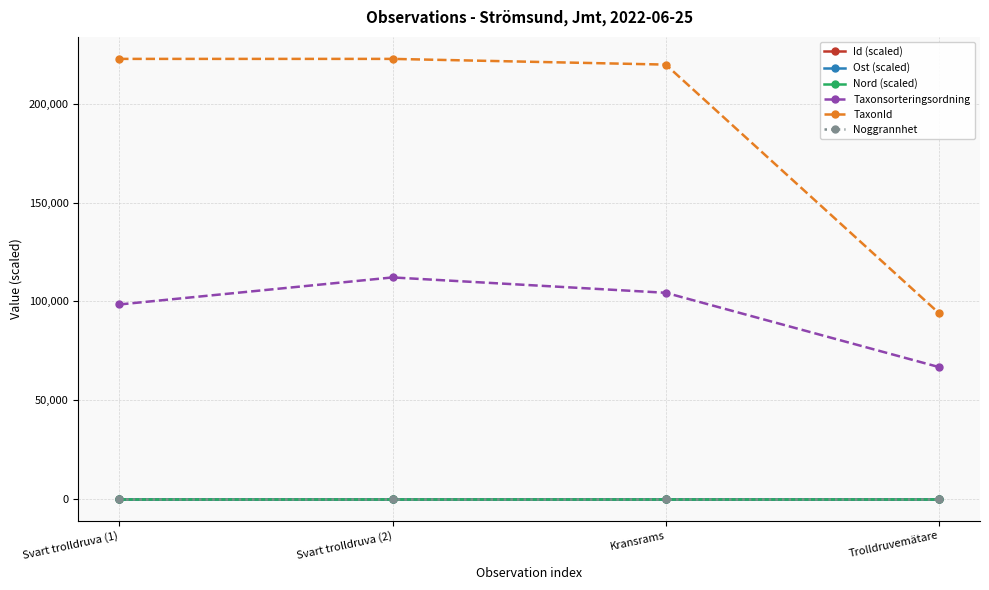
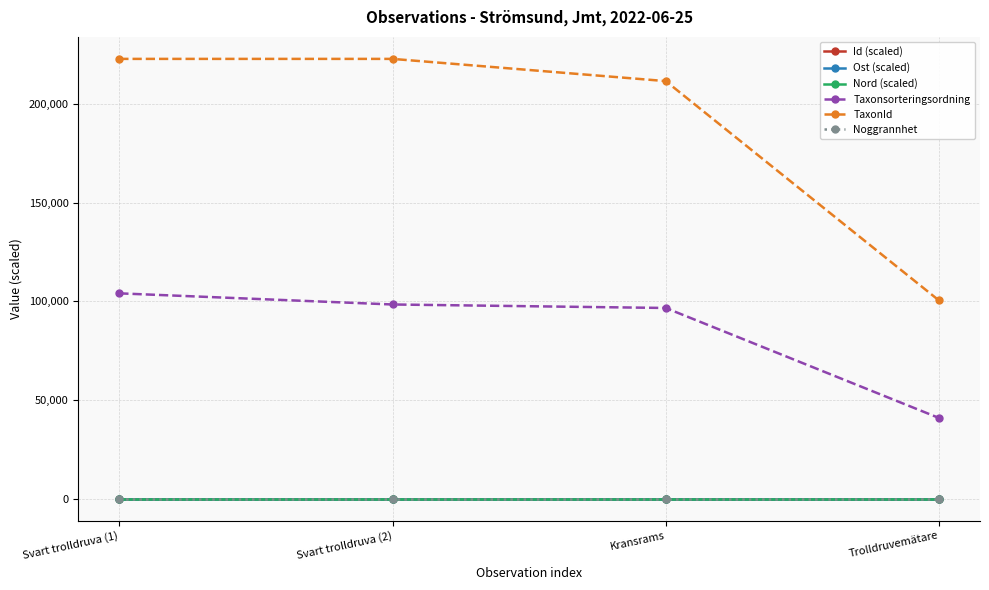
  {
    "Noggrannhet": {
      "Svart trolldruva (1)": "0",
      "Svart trolldruva (2)": "0",
      "Kransrams": "0",
      "Trolldruvemätare": "0"
    },
    "Taxonsorteringsordning": {
-     "Svart trolldruva (1)": "98,000",
-     "Svart trolldruva (2)": "112,000",
-     "Kransrams": "104,000",
-     "Trolldruvemätare": "67,000"
+     "Svart trolldruva (1)": "104,000",
+     "Svart trolldruva (2)": "98,000",
+     "Kransrams": "97,000",
+     "Trolldruvemätare": "41,000"
    },
    "TaxonId": {
      "Svart trolldruva (1)": "223,000",
      "Svart trolldruva (2)": "223,000",
-     "Kransrams": "220,000",
-     "Trolldruvemätare": "94,000"
+     "Kransrams": "212,000",
+     "Trolldruvemätare": "100,000"
    }
  }
